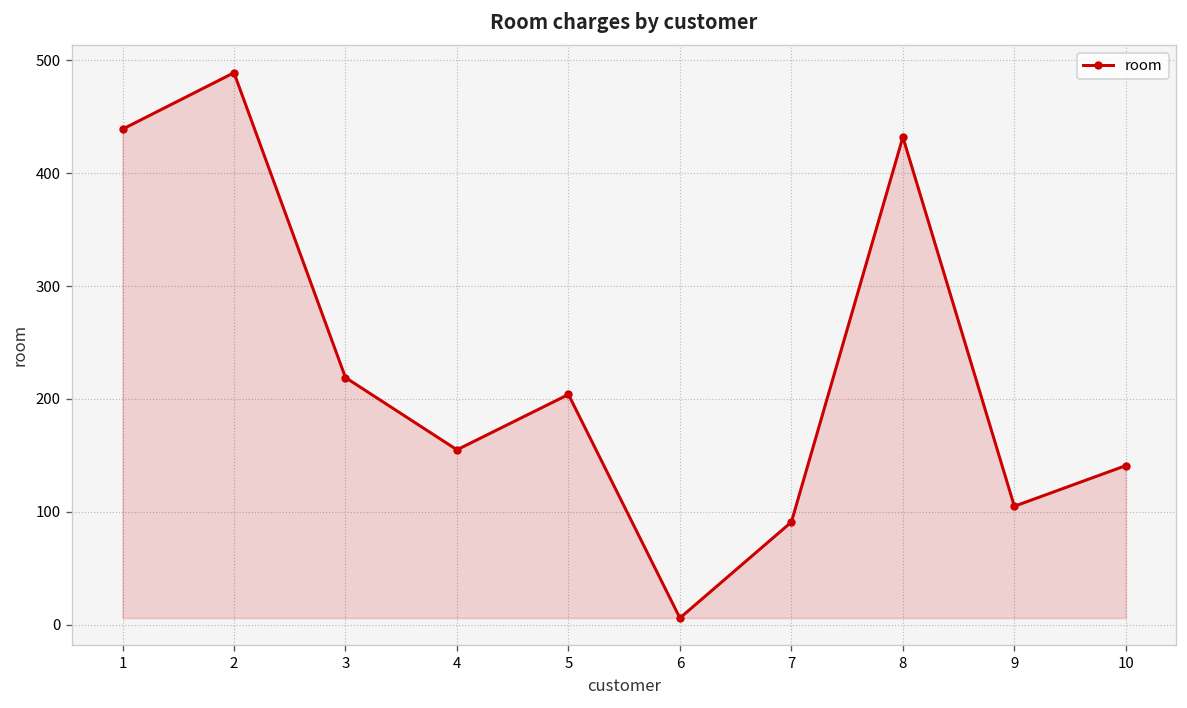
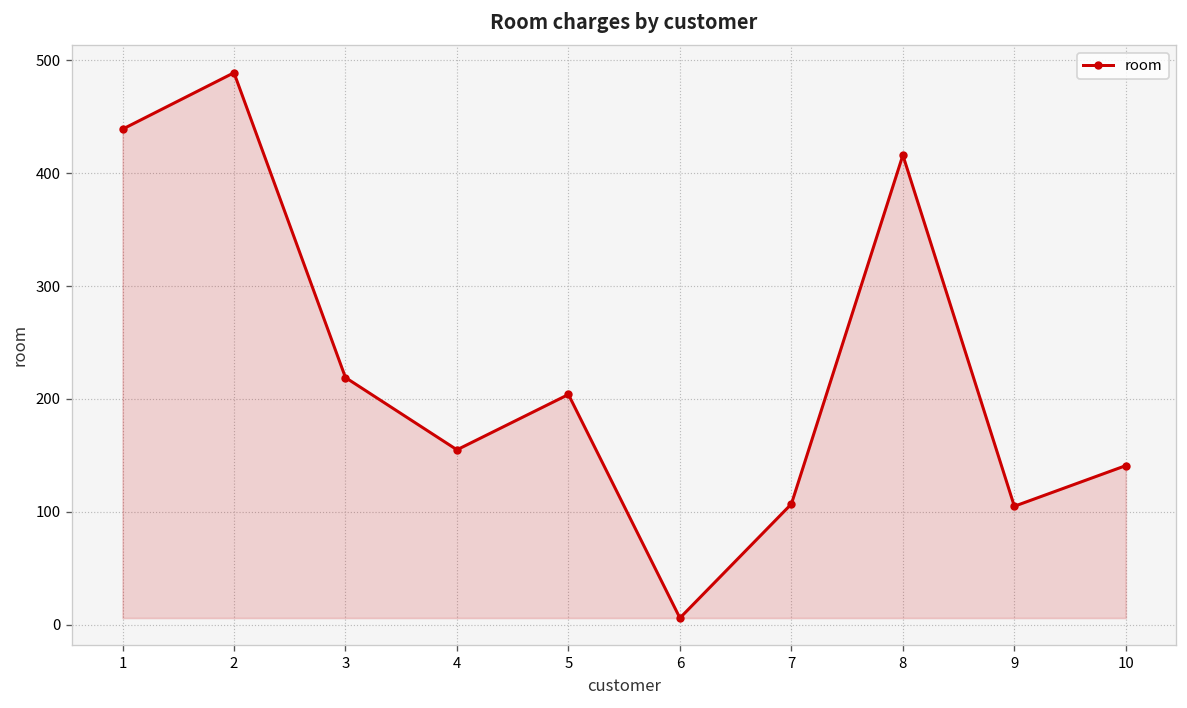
  {
    "1": 440,
    "2": 490,
    "3": 220,
    "4": 160,
    "5": 200,
    "6": 10,
-   "7": 90,
-   "8": 430,
+   "7": 110,
+   "8": 420,
    "9": 110,
    "10": 140
  }
